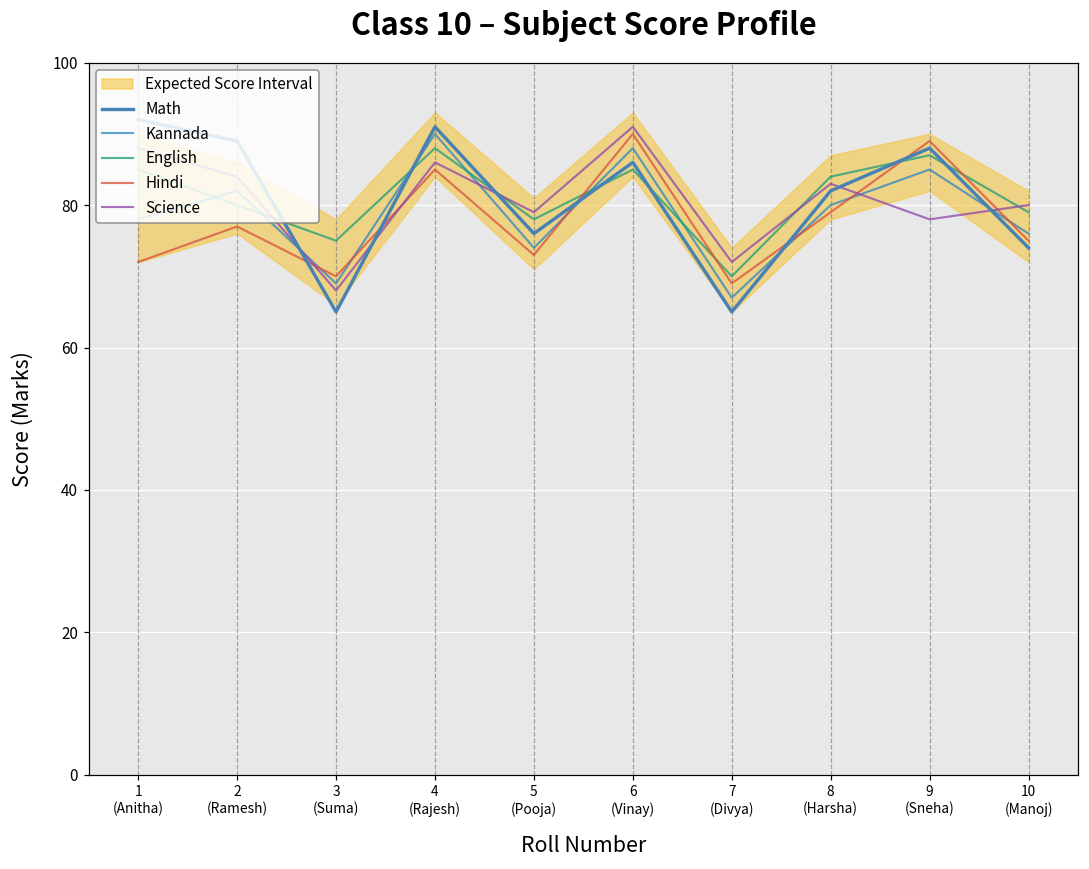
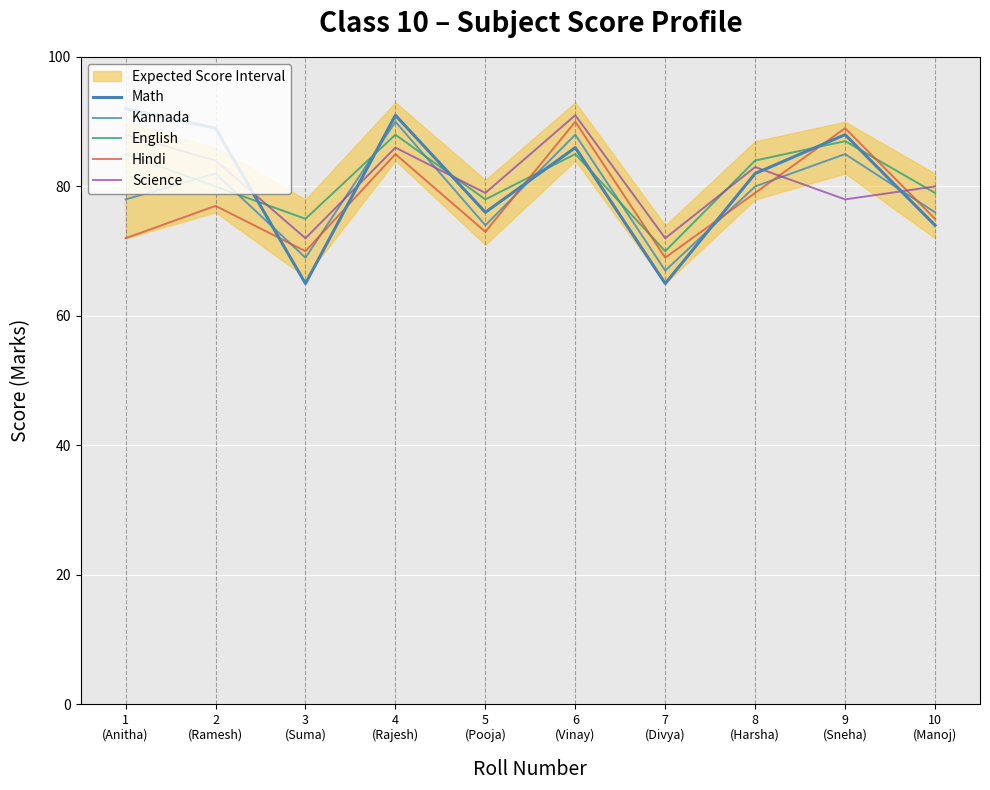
  {
    "English": {
      "3 (Suma)": 75,
      "4 (Rajesh)": 88,
      "5 (Pooja)": 78,
      "6 (Vinay)": 85,
      "7 (Divya)": 70,
      "8 (Harsha)": 84,
      "9 (Sneha)": 87,
      "10 (Manoj)": 79
    },
    "Hindi": {
      "1 (Anitha)": 72,
      "2 (Ramesh)": 77,
      "3 (Suma)": 70,
      "4 (Rajesh)": 85,
      "5 (Pooja)": 73,
      "6 (Vinay)": 90,
      "7 (Divya)": 69,
      "8 (Harsha)": 79,
      "9 (Sneha)": 89,
      "10 (Manoj)": 75
    },
    "Science": {
-     "3 (Suma)": 68,
+     "3 (Suma)": 72,
      "4 (Rajesh)": 86,
      "5 (Pooja)": 79,
      "6 (Vinay)": 91,
      "7 (Divya)": 72,
      "8 (Harsha)": 83,
      "9 (Sneha)": 78,
      "10 (Manoj)": 80
    }
  }
